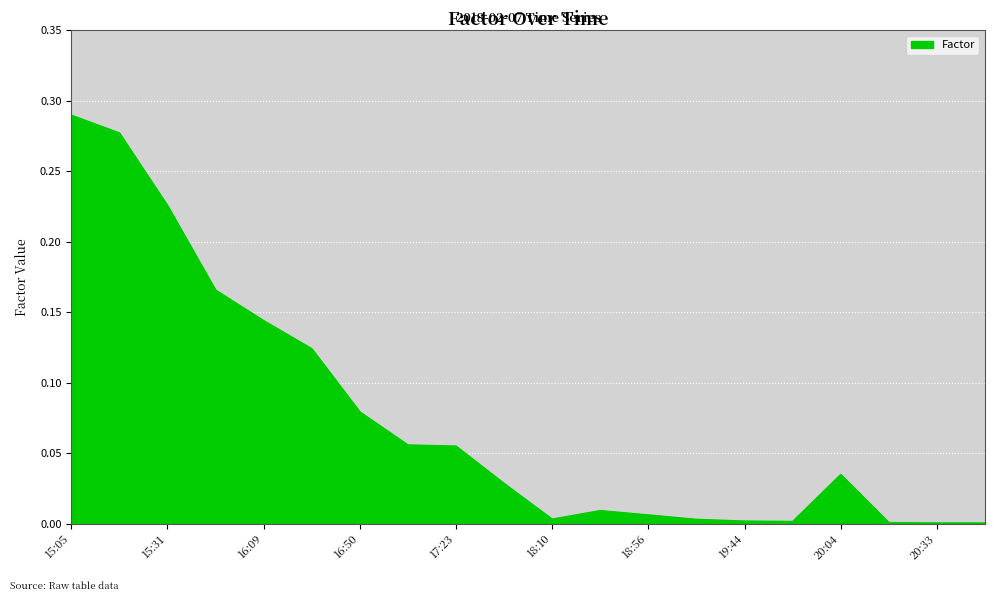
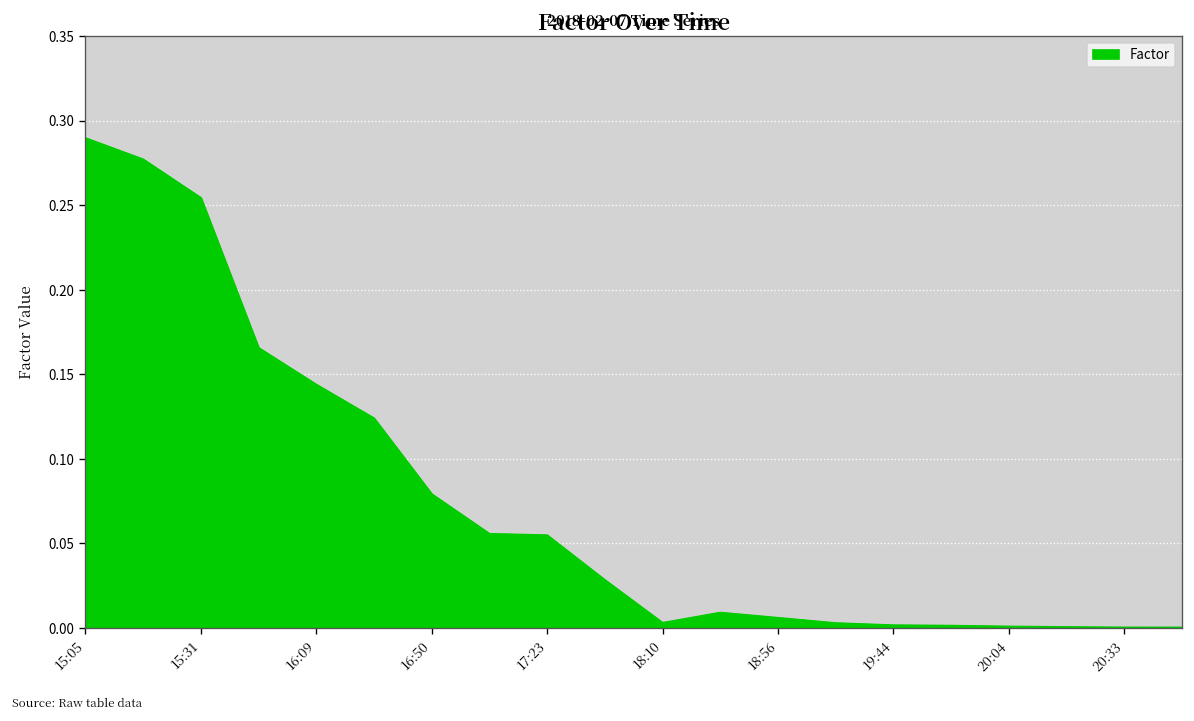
  {
    "15:05": 0.290,
-   "15:31": 0.226,
+   "15:31": 0.254,
    "16:09": 0.144,
    "16:50": 0.079,
    "17:23": 0.055,
    "18:10": 0.003,
    "18:56": 0.006,
    "19:44": 0.002,
-   "20:04": 0.035,
+   "20:04": 0.001,
    "20:33": 0.000
  }
